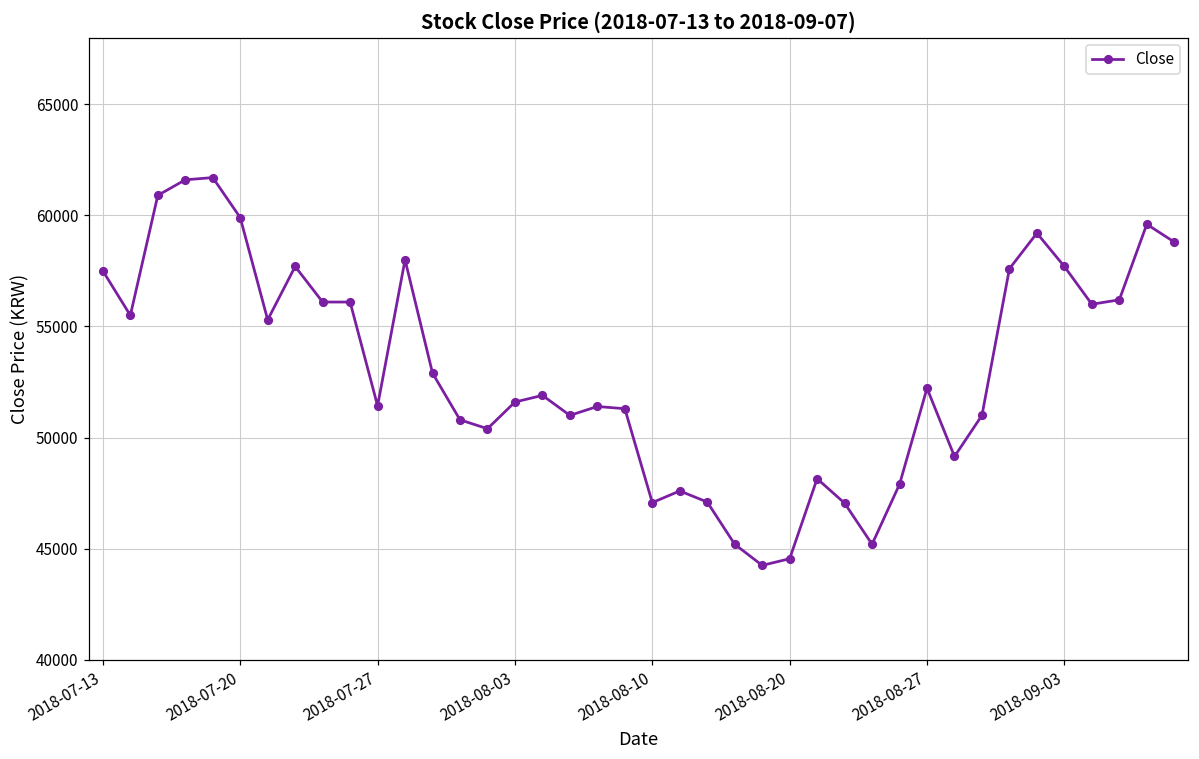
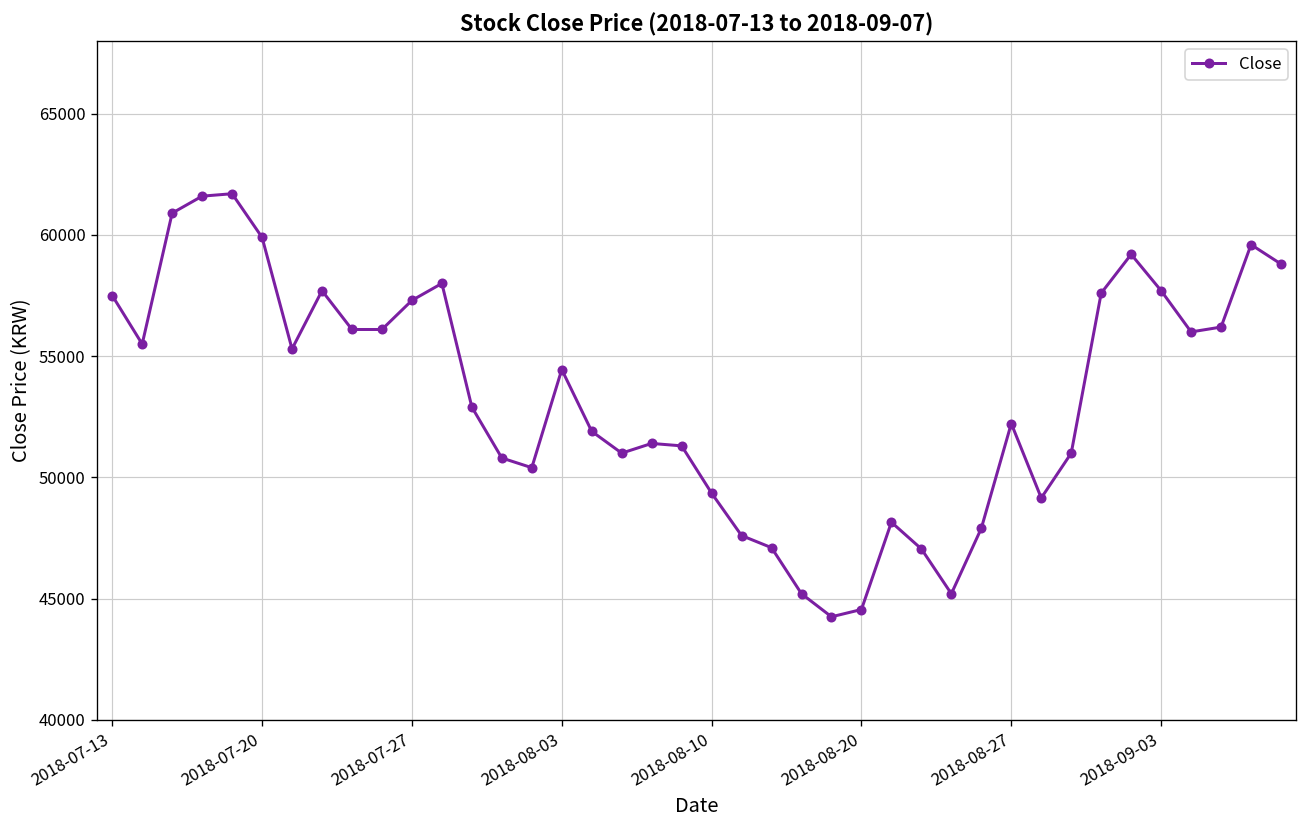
  {
    "2018-07-13": 57500,
    "2018-07-20": 59900,
-   "2018-07-27": 51400,
-   "2018-08-03": 51600,
-   "2018-08-10": 47100,
+   "2018-07-27": 57300,
+   "2018-08-03": 54400,
+   "2018-08-10": 49400,
    "2018-08-20": 44600,
    "2018-08-27": 52200,
    "2018-09-03": 57700
  }
